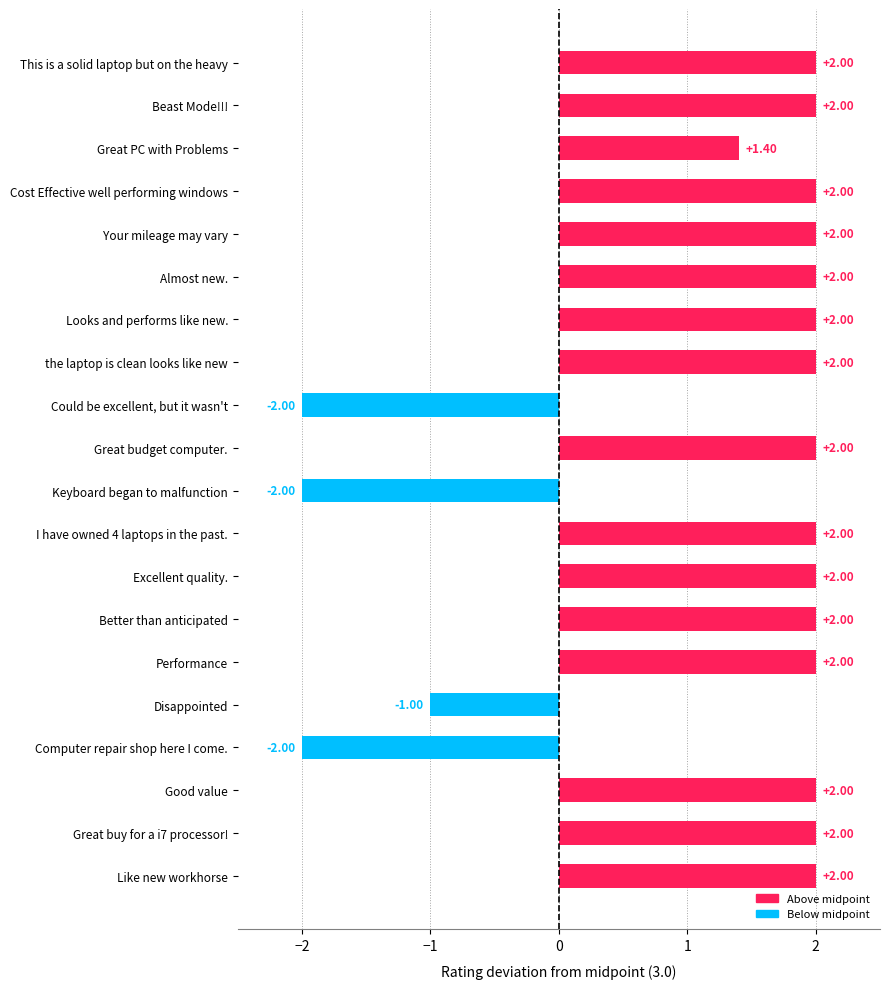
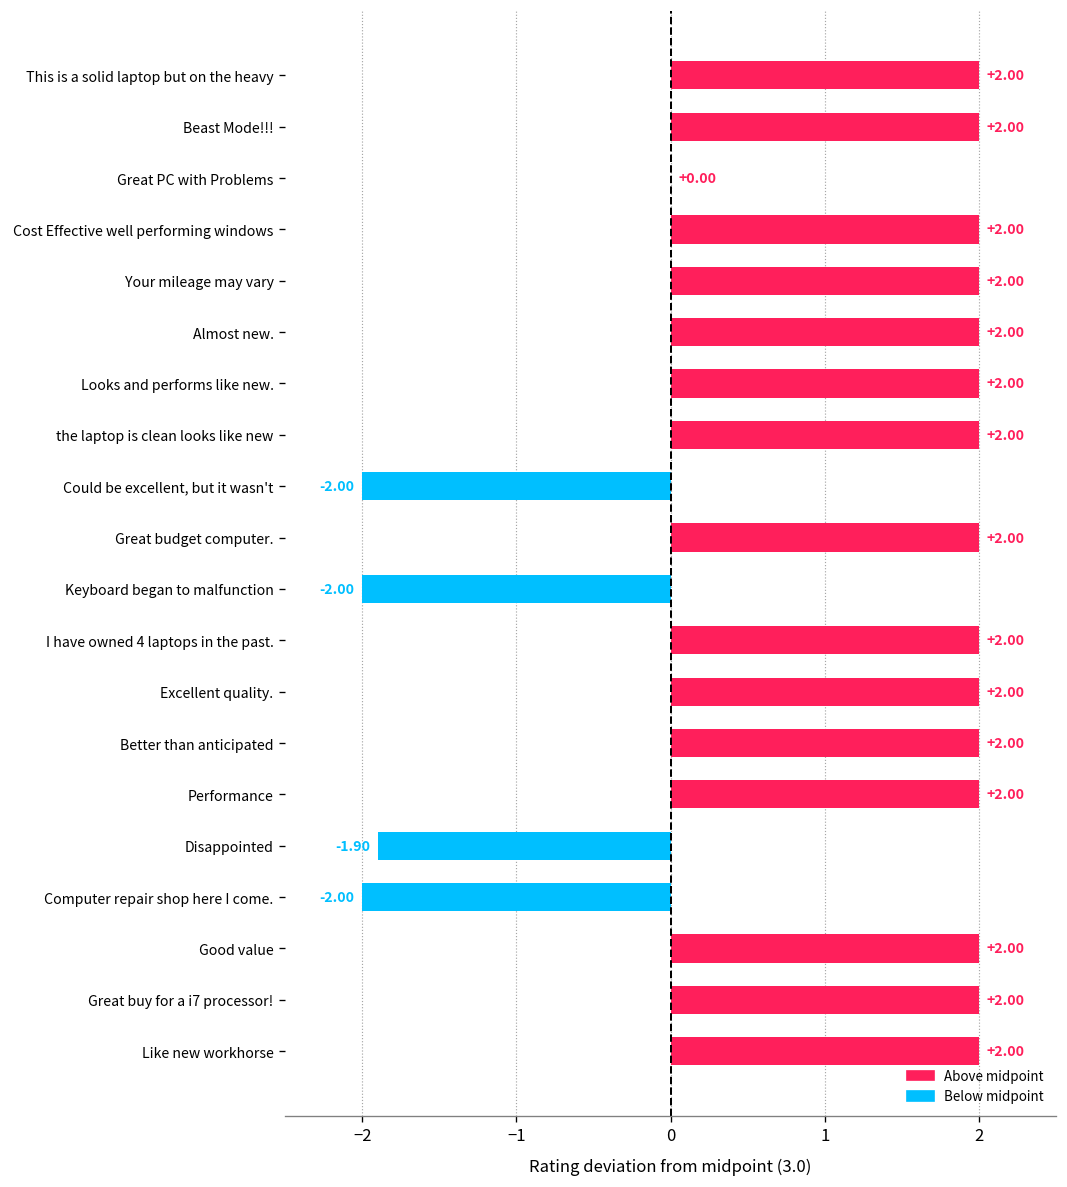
  {
    "This is a solid laptop but on the heavy": "+2.00",
    "Beast Mode!!!": "+2.00",
-   "Great PC with Problems": "+1.40",
+   "Great PC with Problems": "+0.00",
    "Cost Effective well performing windows": "+2.00",
    "Your mileage may vary": "+2.00",
    "Almost new.": "+2.00",
    "Looks and performs like new.": "+2.00",
    "the laptop is clean looks like new": "+2.00",
    "Could be excellent, but it wasn't": "-2.00",
    "Great budget computer.": "+2.00",
    "Keyboard began to malfunction": "-2.00",
    "I have owned 4 laptops in the past.": "+2.00",
    "Excellent quality.": "+2.00",
    "Better than anticipated": "+2.00",
    "Performance": "+2.00",
-   "Disappointed": "-1.00",
+   "Disappointed": "-1.90",
    "Computer repair shop here I come.": "-2.00",
    "Good value": "+2.00",
    "Great buy for a i7 processor!": "+2.00",
    "Like new workhorse": "+2.00"
  }
